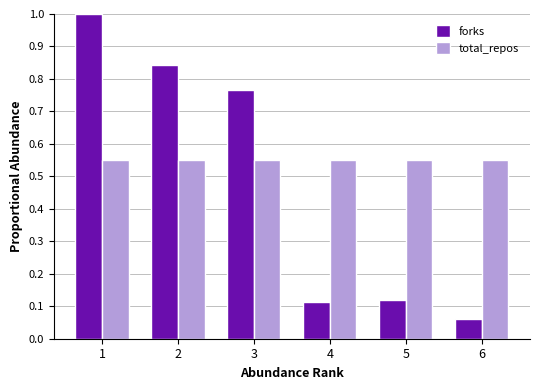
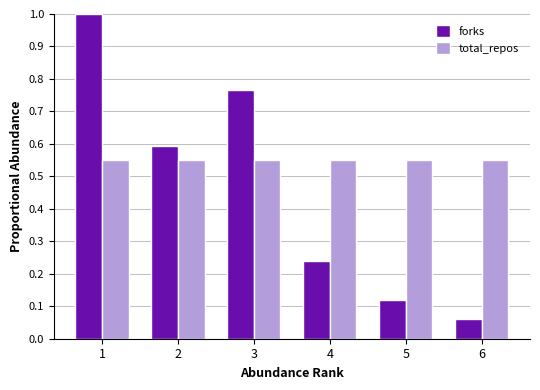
  {
    "forks": {
      "1": 1.00,
-     "2": 0.84,
+     "2": 0.59,
      "3": 0.77,
-     "4": 0.11,
+     "4": 0.24,
      "5": 0.12,
      "6": 0.06
    },
    "total_repos": {
      "1": 0.55,
      "2": 0.55,
      "3": 0.55,
      "4": 0.55,
      "5": 0.55,
      "6": 0.55
    }
  }
